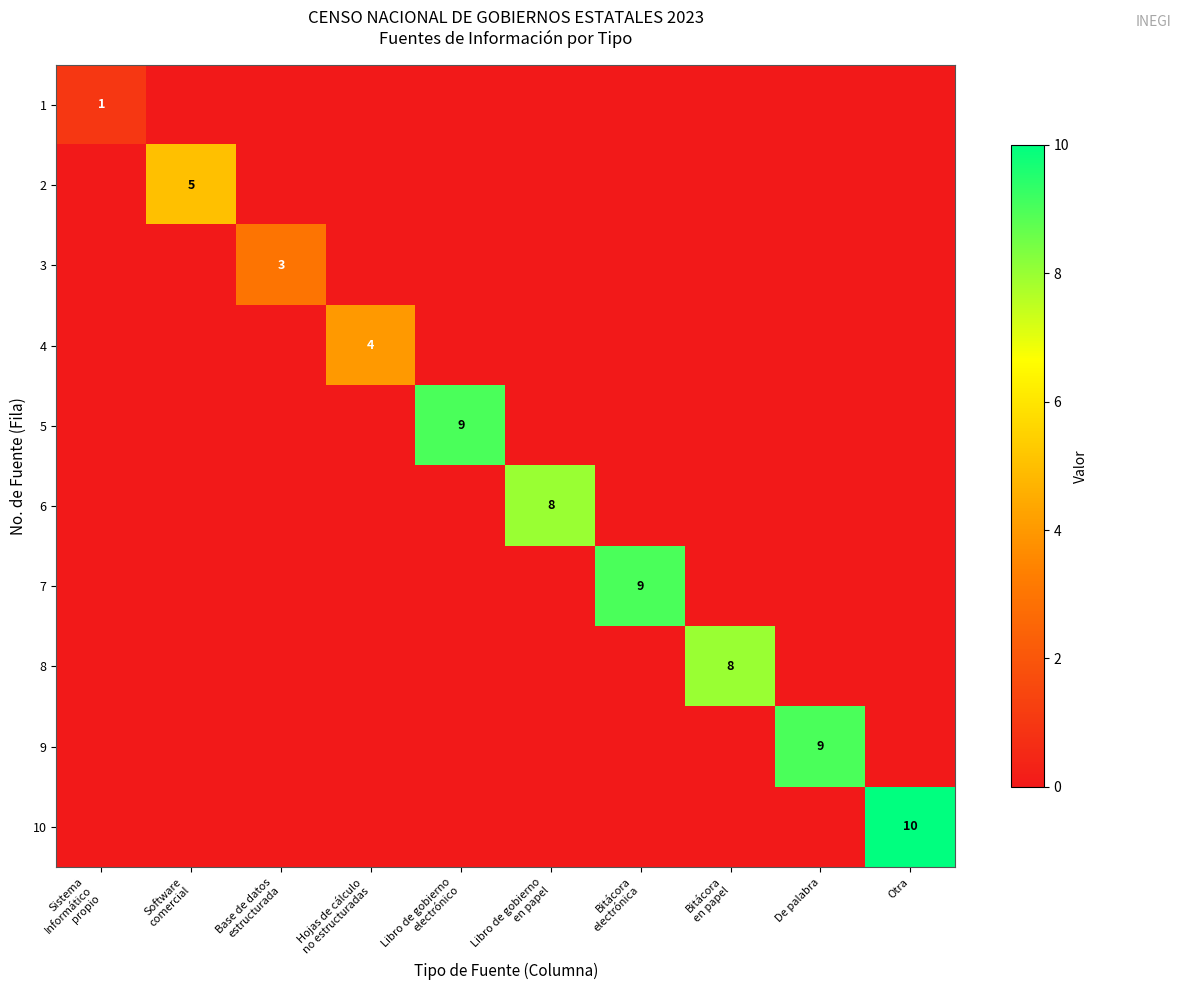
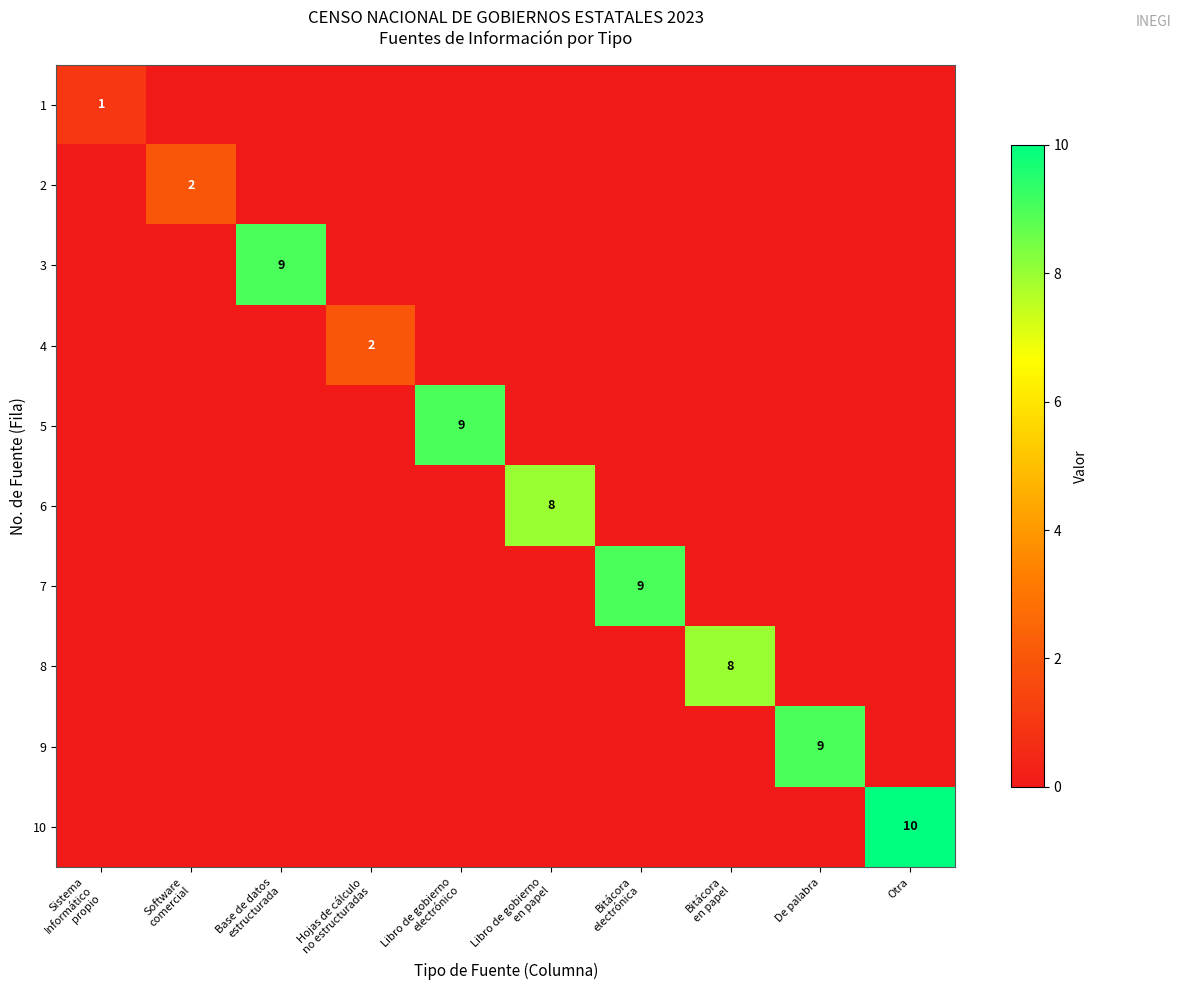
  {
    "1": {
      "Sistema Informático propio": 1
    },
    "2": {
-     "Software comercial": 5
+     "Software comercial": 2
    },
    "3": {
-     "Base de datos estructurada": 3
+     "Base de datos estructurada": 9
    },
    "4": {
-     "Hojas de cálculo no estructuradas": 4
+     "Hojas de cálculo no estructuradas": 2
    },
    "5": {
      "Libro de gobierno electrónico": 9
    },
    "6": {
      "Libro de gobierno en papel": 8
    },
    "7": {
      "Bitácora electrónica": 9
    },
    "8": {
      "Bitácora en papel": 8
    },
    "9": {
      "De palabra": 9
    },
    "10": {
      "Otra": 10
    }
  }
